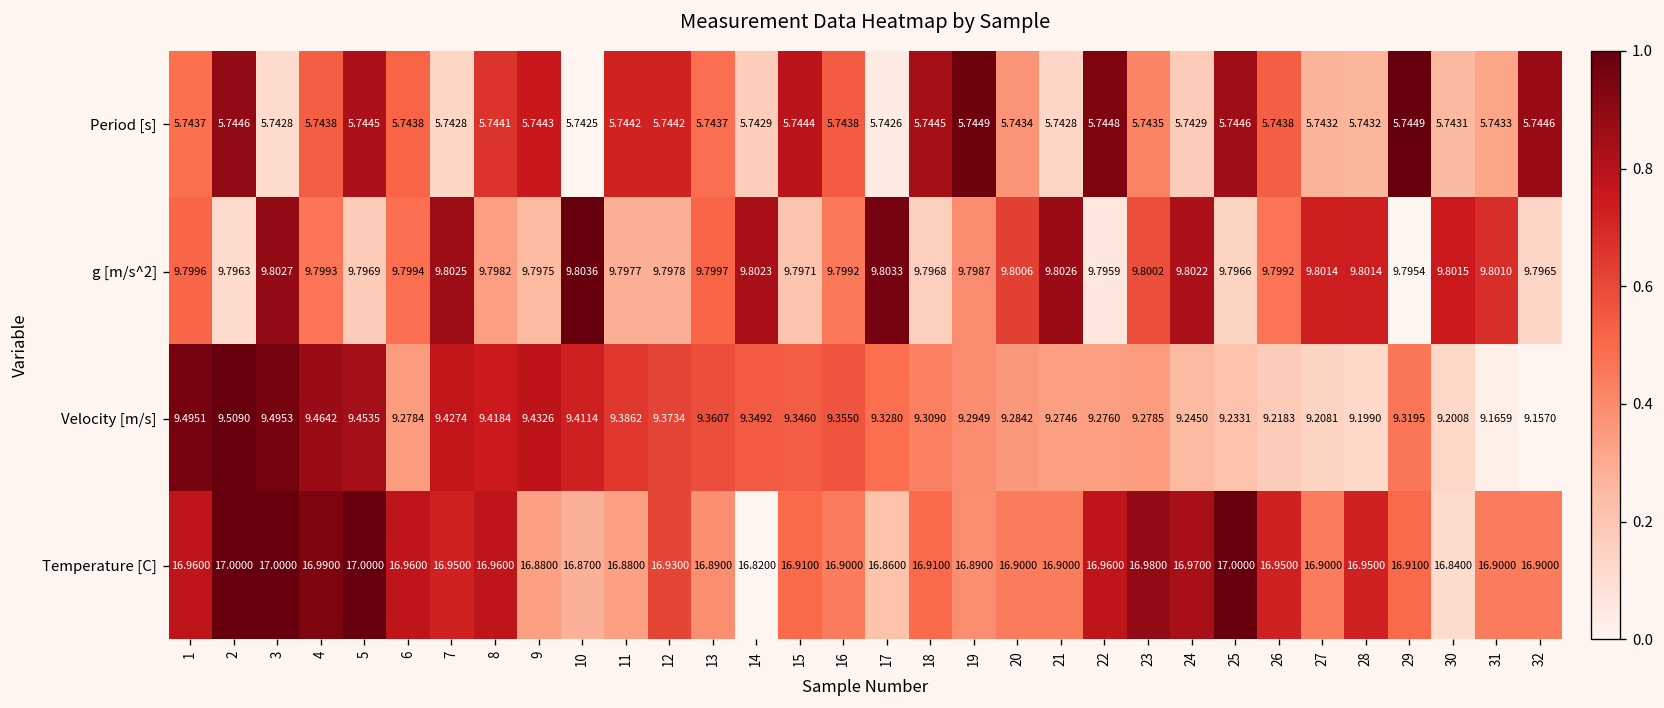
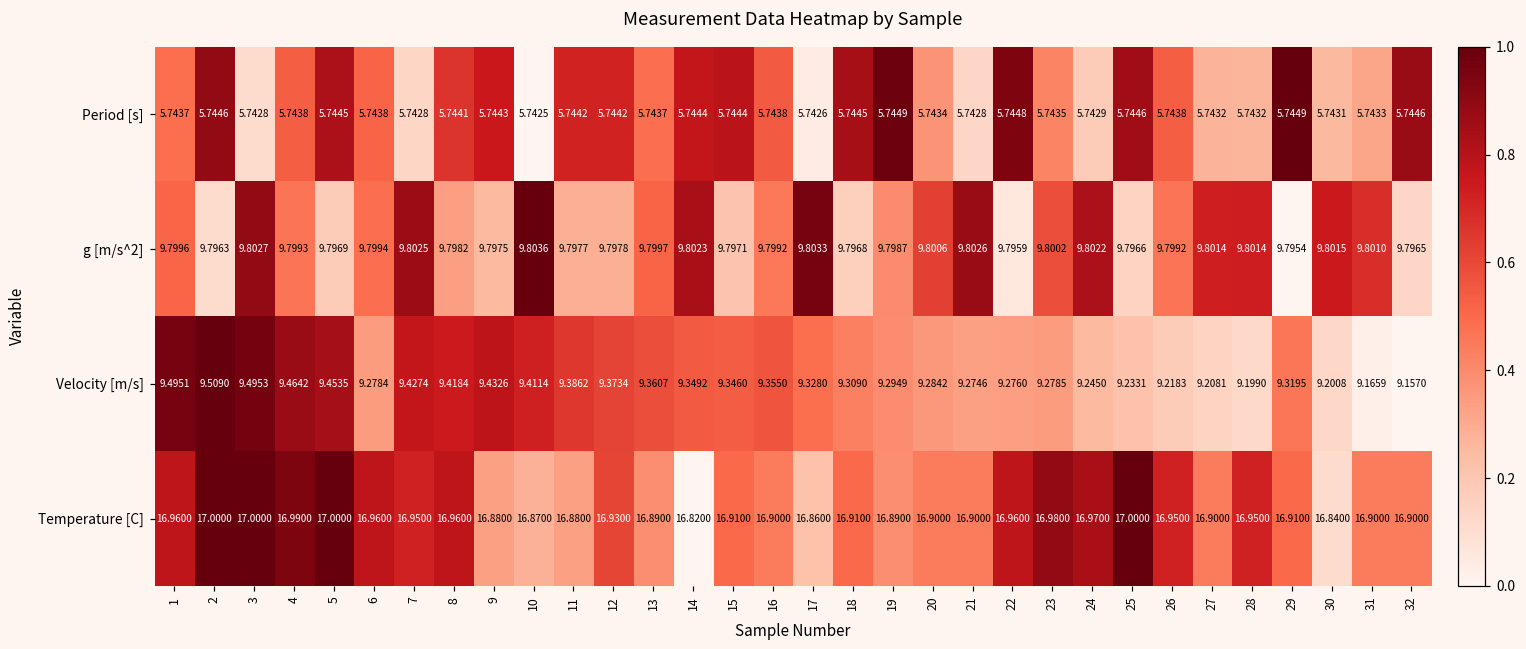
  {
    "Period [s]": {
      "1": 5.7437,
      "2": 5.7446,
      "3": 5.7428,
      "4": 5.7438,
      "5": 5.7445,
      "6": 5.7438,
      "7": 5.7428,
      "8": 5.7441,
      "9": 5.7443,
      "10": 5.7425,
      "11": 5.7442,
      "12": 5.7442,
      "13": 5.7437,
-     "14": 5.7429,
+     "14": 5.7444,
      "15": 5.7444,
      "16": 5.7438,
      "17": 5.7426,
      "18": 5.7445,
      "19": 5.7449,
      "20": 5.7434,
      "21": 5.7428,
      "22": 5.7448,
      "23": 5.7435,
      "24": 5.7429,
      "25": 5.7446,
      "26": 5.7438,
      "27": 5.7432,
      "28": 5.7432,
      "29": 5.7449,
      "30": 5.7431,
      "31": 5.7433,
      "32": 5.7446
    },
    "g [m/s^2]": {
      "1": 9.7996,
      "2": 9.7963,
      "3": 9.8027,
      "4": 9.7993,
      "5": 9.7969,
      "6": 9.7994,
      "7": 9.8025,
      "8": 9.7982,
      "9": 9.7975,
      "10": 9.8036,
      "11": 9.7977,
      "12": 9.7978,
      "13": 9.7997,
      "14": 9.8023,
      "15": 9.7971,
      "16": 9.7992,
      "17": 9.8033,
      "18": 9.7968,
      "19": 9.7987,
      "20": 9.8006,
      "21": 9.8026,
      "22": 9.7959,
      "23": 9.8002,
      "24": 9.8022,
      "25": 9.7966,
      "26": 9.7992,
      "27": 9.8014,
      "28": 9.8014,
      "29": 9.7954,
      "30": 9.8015,
      "31": 9.8010,
      "32": 9.7965
    },
    "Velocity [m/s]": {
      "1": 9.4951,
      "2": 9.5090,
      "3": 9.4953,
      "4": 9.4642,
      "5": 9.4535,
      "6": 9.2784,
      "7": 9.4274,
      "8": 9.4184,
      "9": 9.4326,
      "10": 9.4114,
      "11": 9.3862,
      "12": 9.3734,
      "13": 9.3607,
      "14": 9.3492,
      "15": 9.3460,
      "16": 9.3550,
      "17": 9.3280,
      "18": 9.3090,
      "19": 9.2949,
      "20": 9.2842,
      "21": 9.2746,
      "22": 9.2760,
      "23": 9.2785,
      "24": 9.2450,
      "25": 9.2331,
      "26": 9.2183,
      "27": 9.2081,
      "28": 9.1990,
      "29": 9.3195,
      "30": 9.2008,
      "31": 9.1659,
      "32": 9.1570
    },
    "Temperature [C]": {
      "1": 16.9600,
      "2": 17.0000,
      "3": 17.0000,
      "4": 16.9900,
      "5": 17.0000,
      "6": 16.9600,
      "7": 16.9500,
      "8": 16.9600,
      "9": 16.8800,
      "10": 16.8700,
      "11": 16.8800,
      "12": 16.9300,
      "13": 16.8900,
      "14": 16.8200,
      "15": 16.9100,
      "16": 16.9000,
      "17": 16.8600,
      "18": 16.9100,
      "19": 16.8900,
      "20": 16.9000,
      "21": 16.9000,
      "22": 16.9600,
      "23": 16.9800,
      "24": 16.9700,
      "25": 17.0000,
      "26": 16.9500,
      "27": 16.9000,
      "28": 16.9500,
      "29": 16.9100,
      "30": 16.8400,
      "31": 16.9000,
      "32": 16.9000
    }
  }
